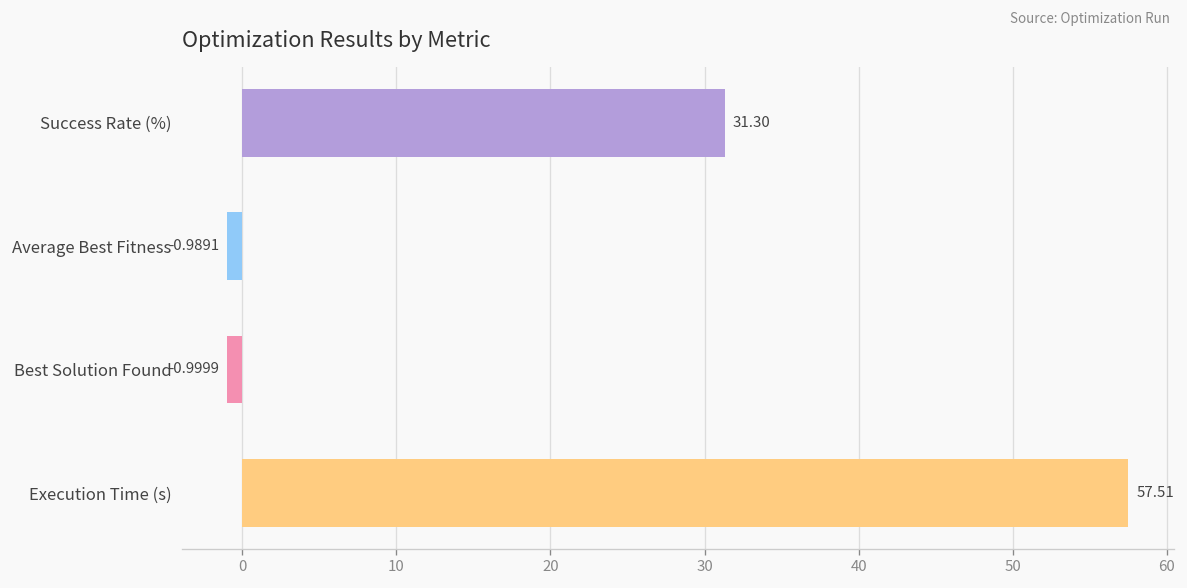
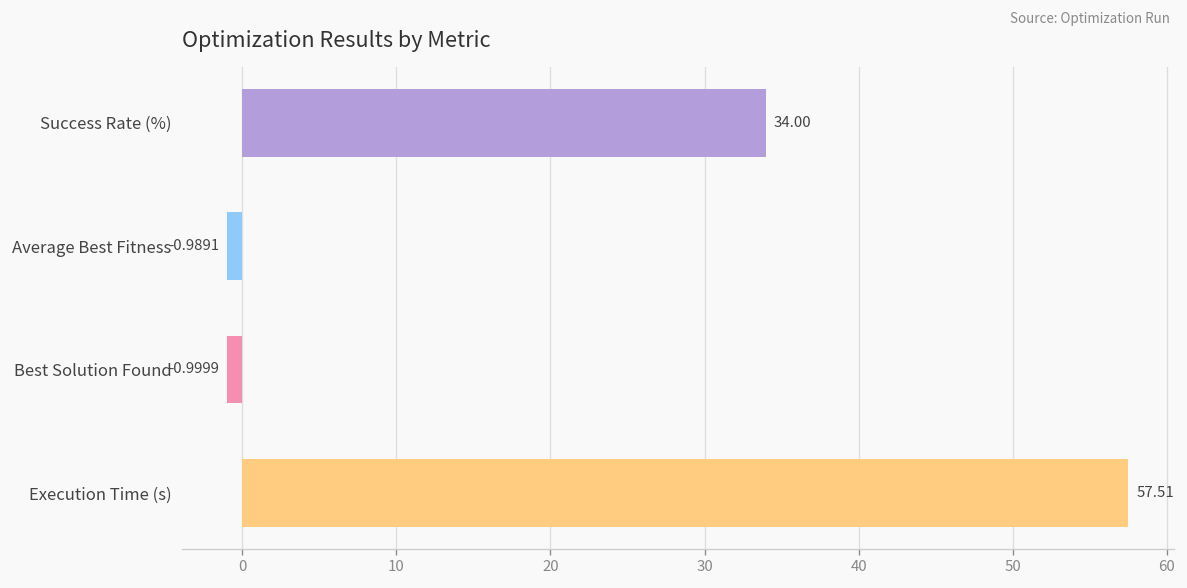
  {
-   "Success Rate (%)": 31.30,
+   "Success Rate (%)": 34.00,
    "Average Best Fitness": -0.9891,
    "Best Solution Found": -0.9999,
    "Execution Time (s)": 57.51
  }
